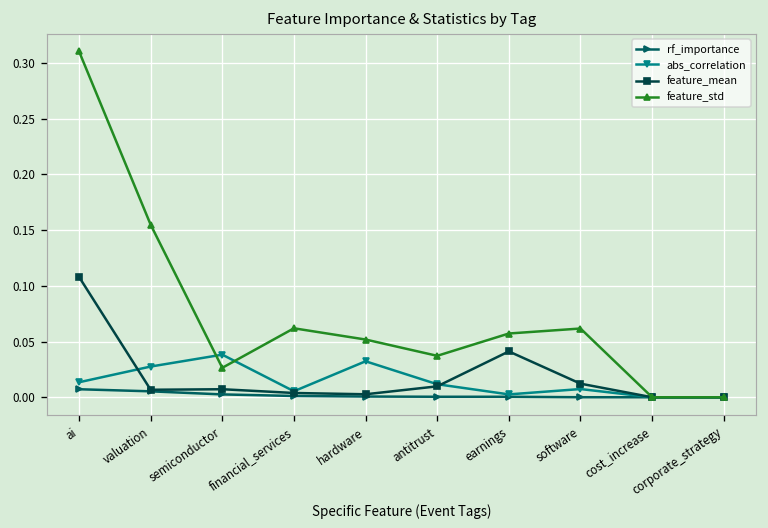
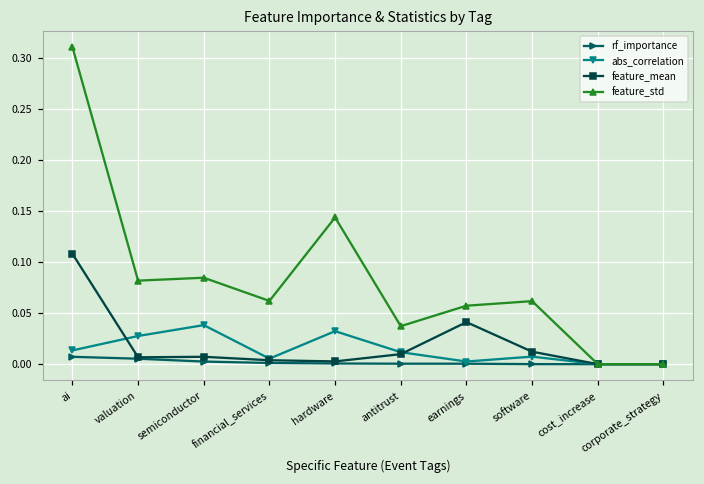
  {
    "feature_std": {
      "ai": 0.31,
-     "valuation": 0.15,
-     "semiconductor": 0.03,
+     "valuation": 0.08,
+     "semiconductor": 0.08,
      "financial_services": 0.06,
-     "hardware": 0.05,
+     "hardware": 0.14,
      "antitrust": 0.04,
      "earnings": 0.06,
      "software": 0.06
    }
  }
